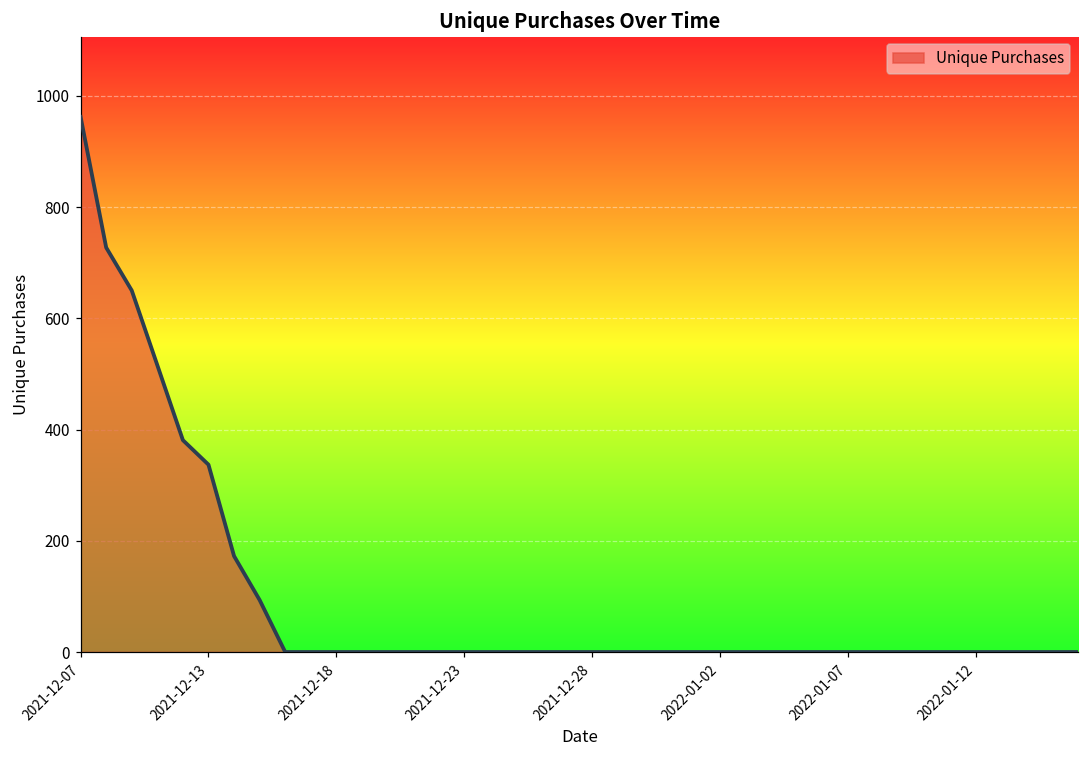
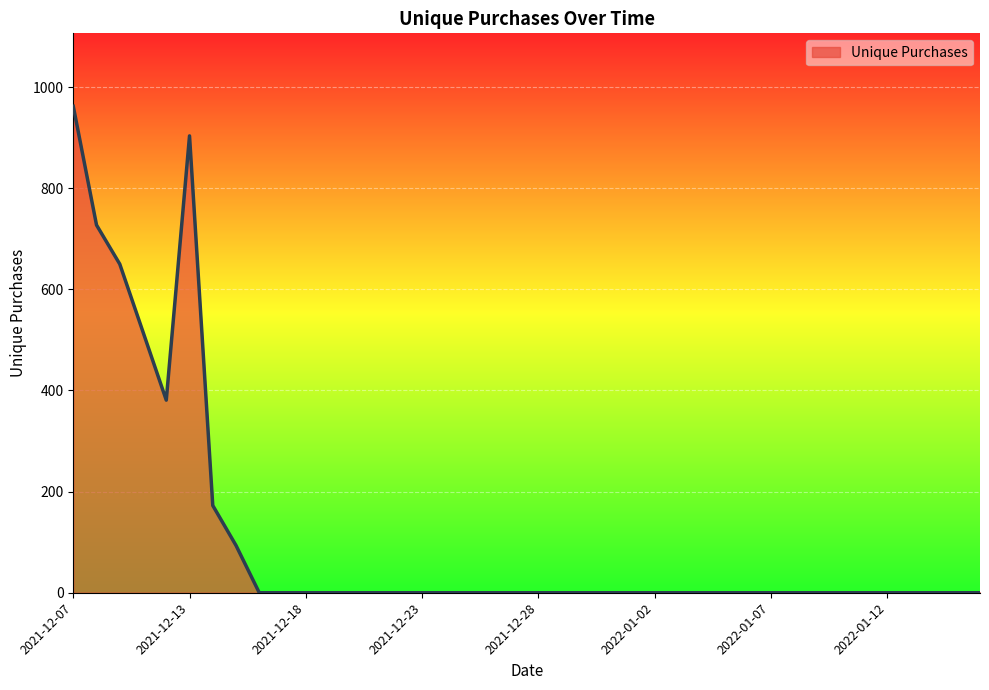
  {
    "2021-12-07": 960,
-   "2021-12-13": 340,
+   "2021-12-13": 900,
    "2021-12-18": 0,
    "2021-12-23": 0,
    "2021-12-28": 0,
    "2022-01-02": 0,
    "2022-01-07": 0,
    "2022-01-12": 0
  }
